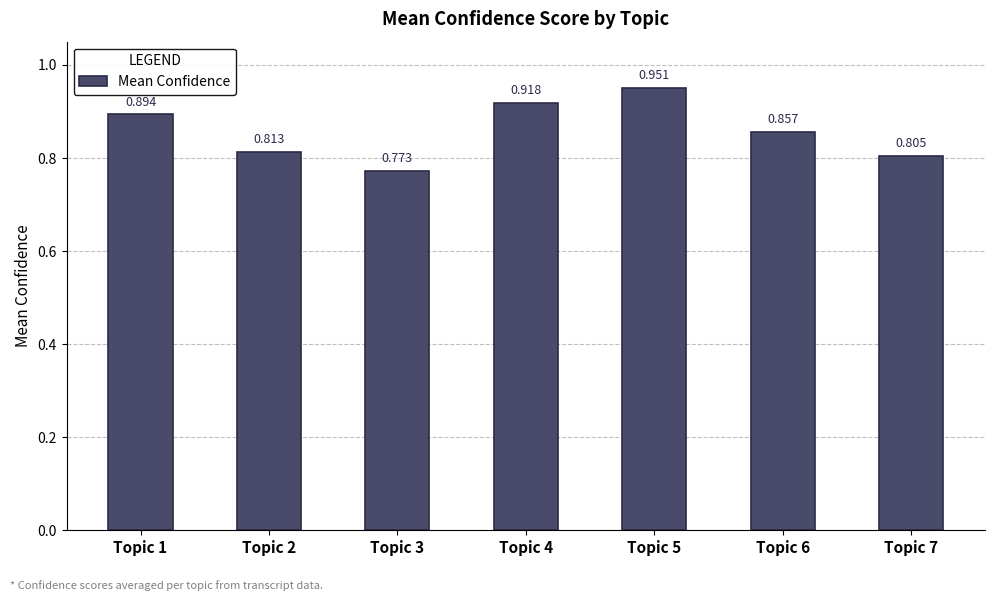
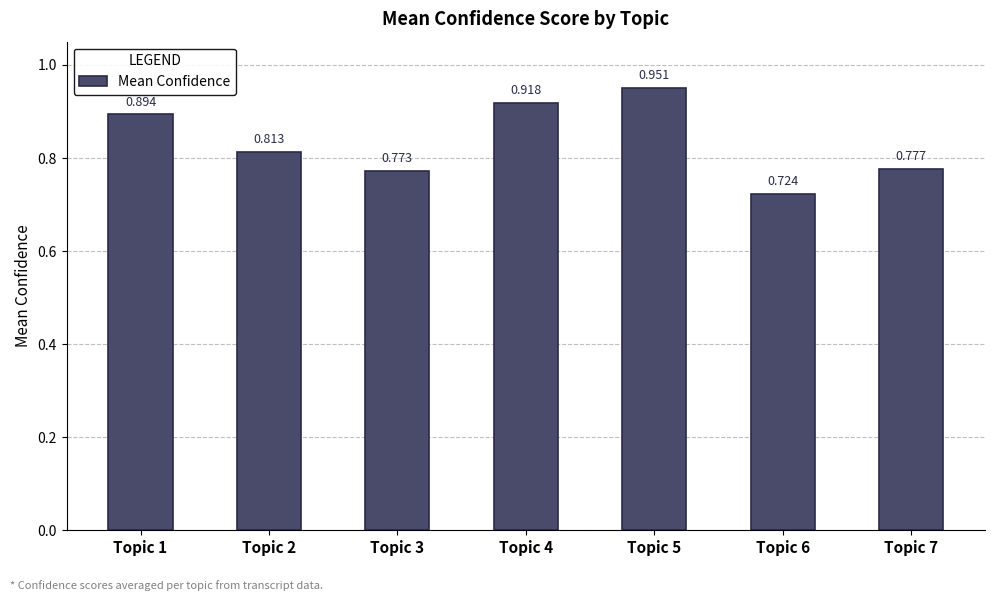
  {
    "Topic 1": 0.894,
    "Topic 2": 0.813,
    "Topic 3": 0.773,
    "Topic 4": 0.918,
    "Topic 5": 0.951,
-   "Topic 6": 0.857,
-   "Topic 7": 0.805
+   "Topic 6": 0.724,
+   "Topic 7": 0.777
  }
